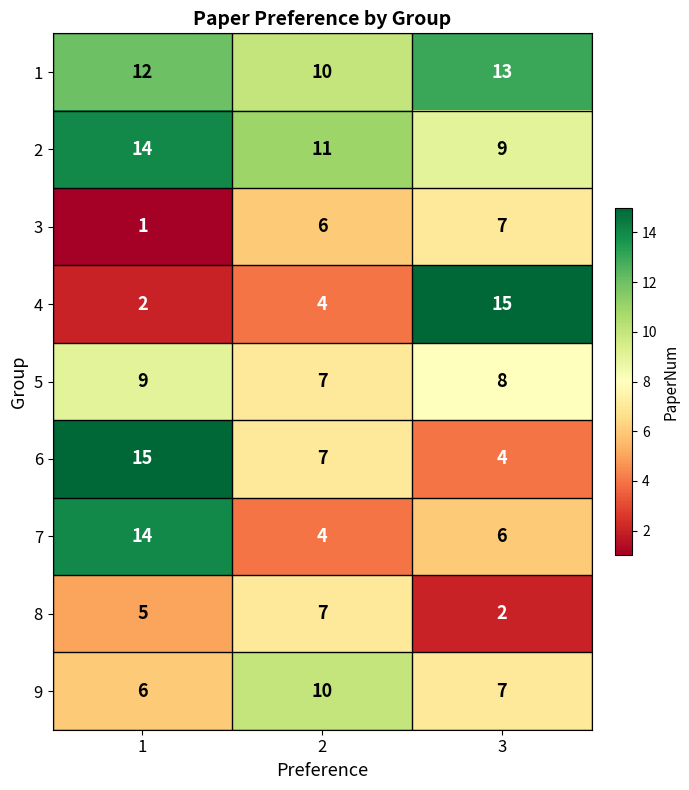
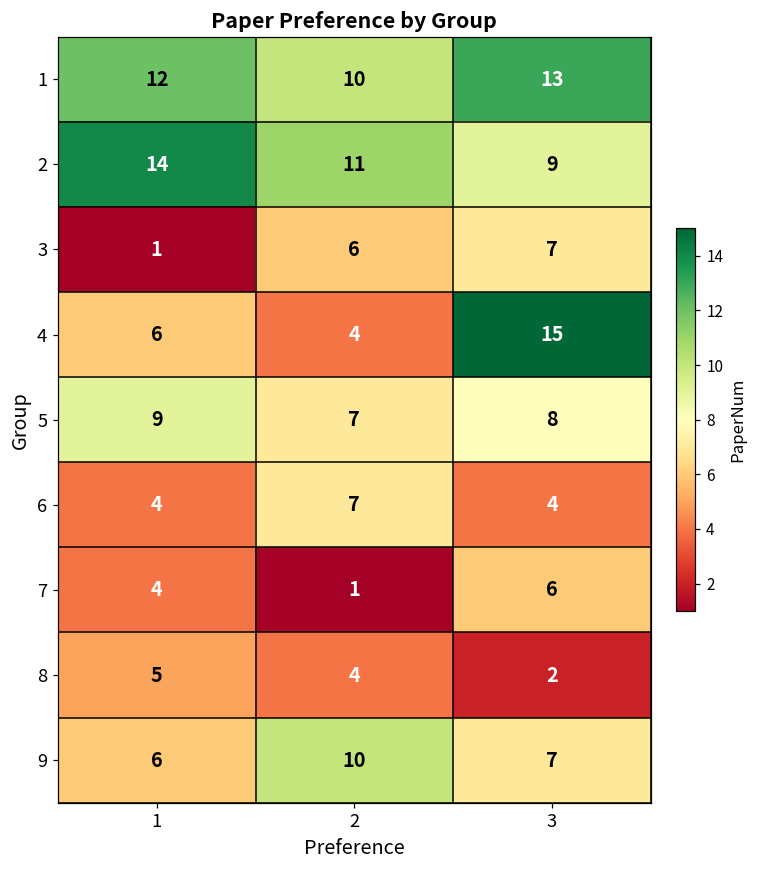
  {
    "1": {
      "1": 12,
      "2": 10,
      "3": 13
    },
    "2": {
      "1": 14,
      "2": 11,
      "3": 9
    },
    "3": {
      "1": 1,
      "2": 6,
      "3": 7
    },
    "4": {
-     "1": 2,
+     "1": 6,
      "2": 4,
      "3": 15
    },
    "5": {
      "1": 9,
      "2": 7,
      "3": 8
    },
    "6": {
-     "1": 15,
+     "1": 4,
      "2": 7,
      "3": 4
    },
    "7": {
-     "1": 14,
-     "2": 4,
+     "1": 4,
+     "2": 1,
      "3": 6
    },
    "8": {
      "1": 5,
-     "2": 7,
+     "2": 4,
      "3": 2
    },
    "9": {
      "1": 6,
      "2": 10,
      "3": 7
    }
  }
